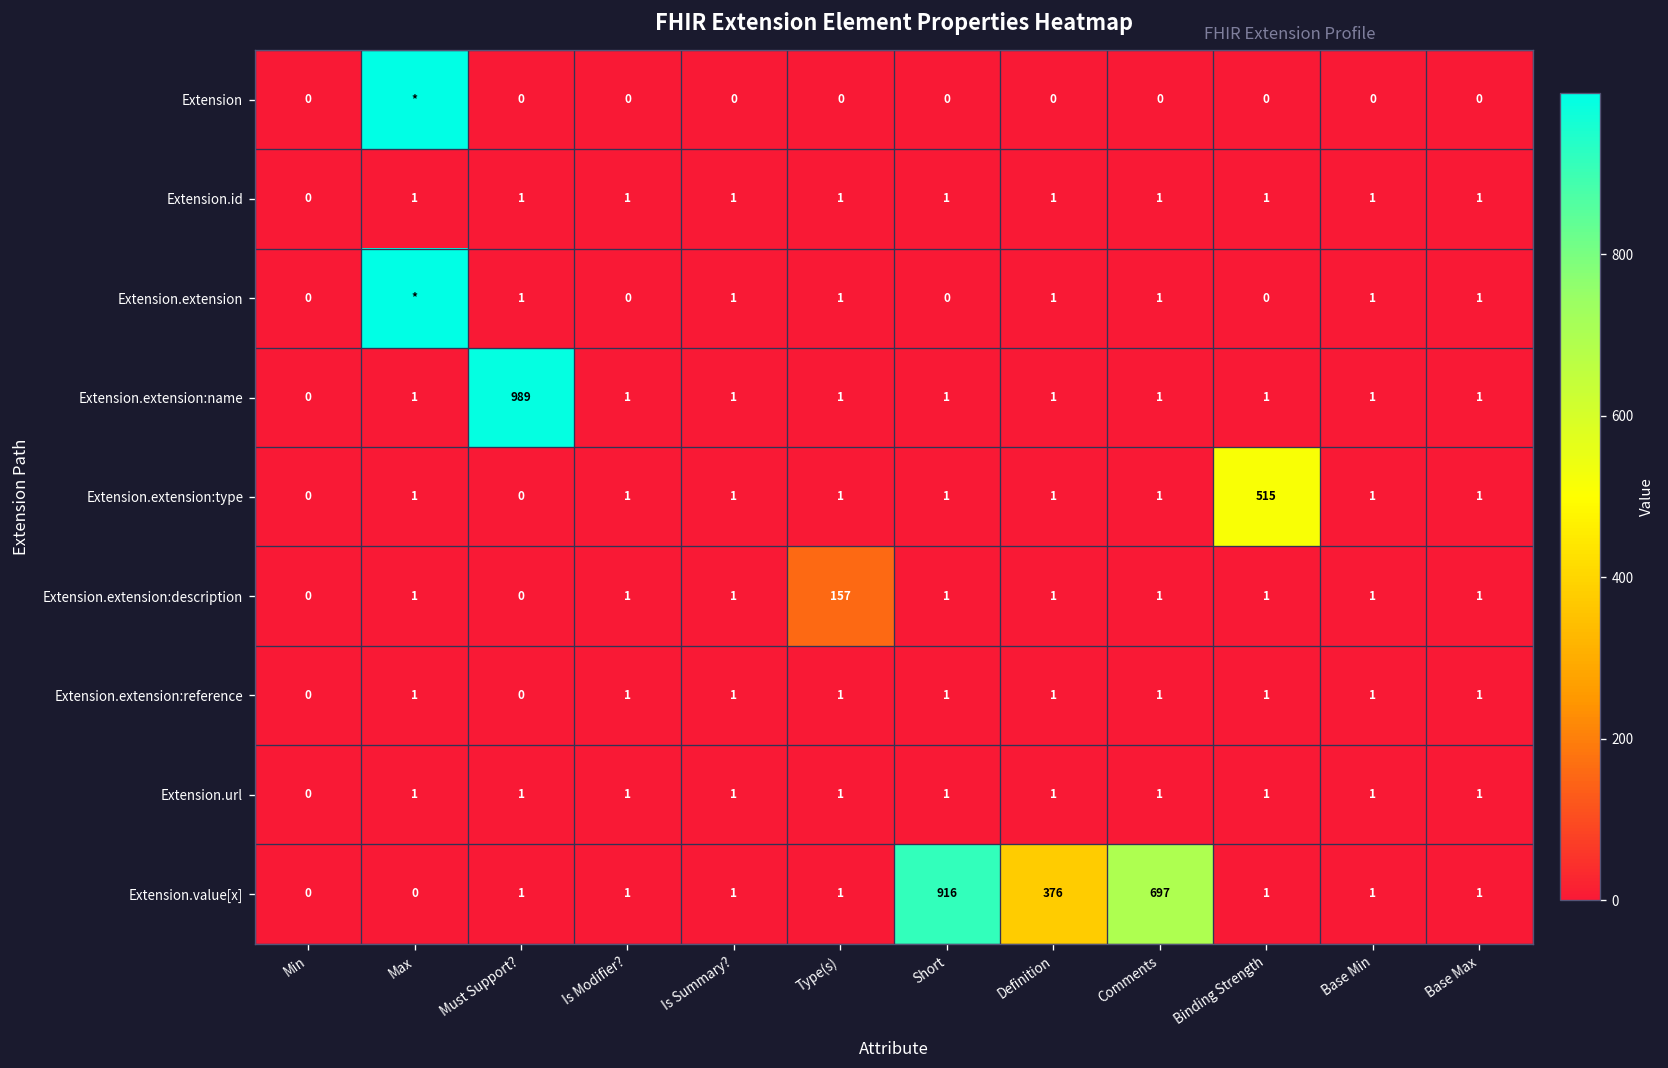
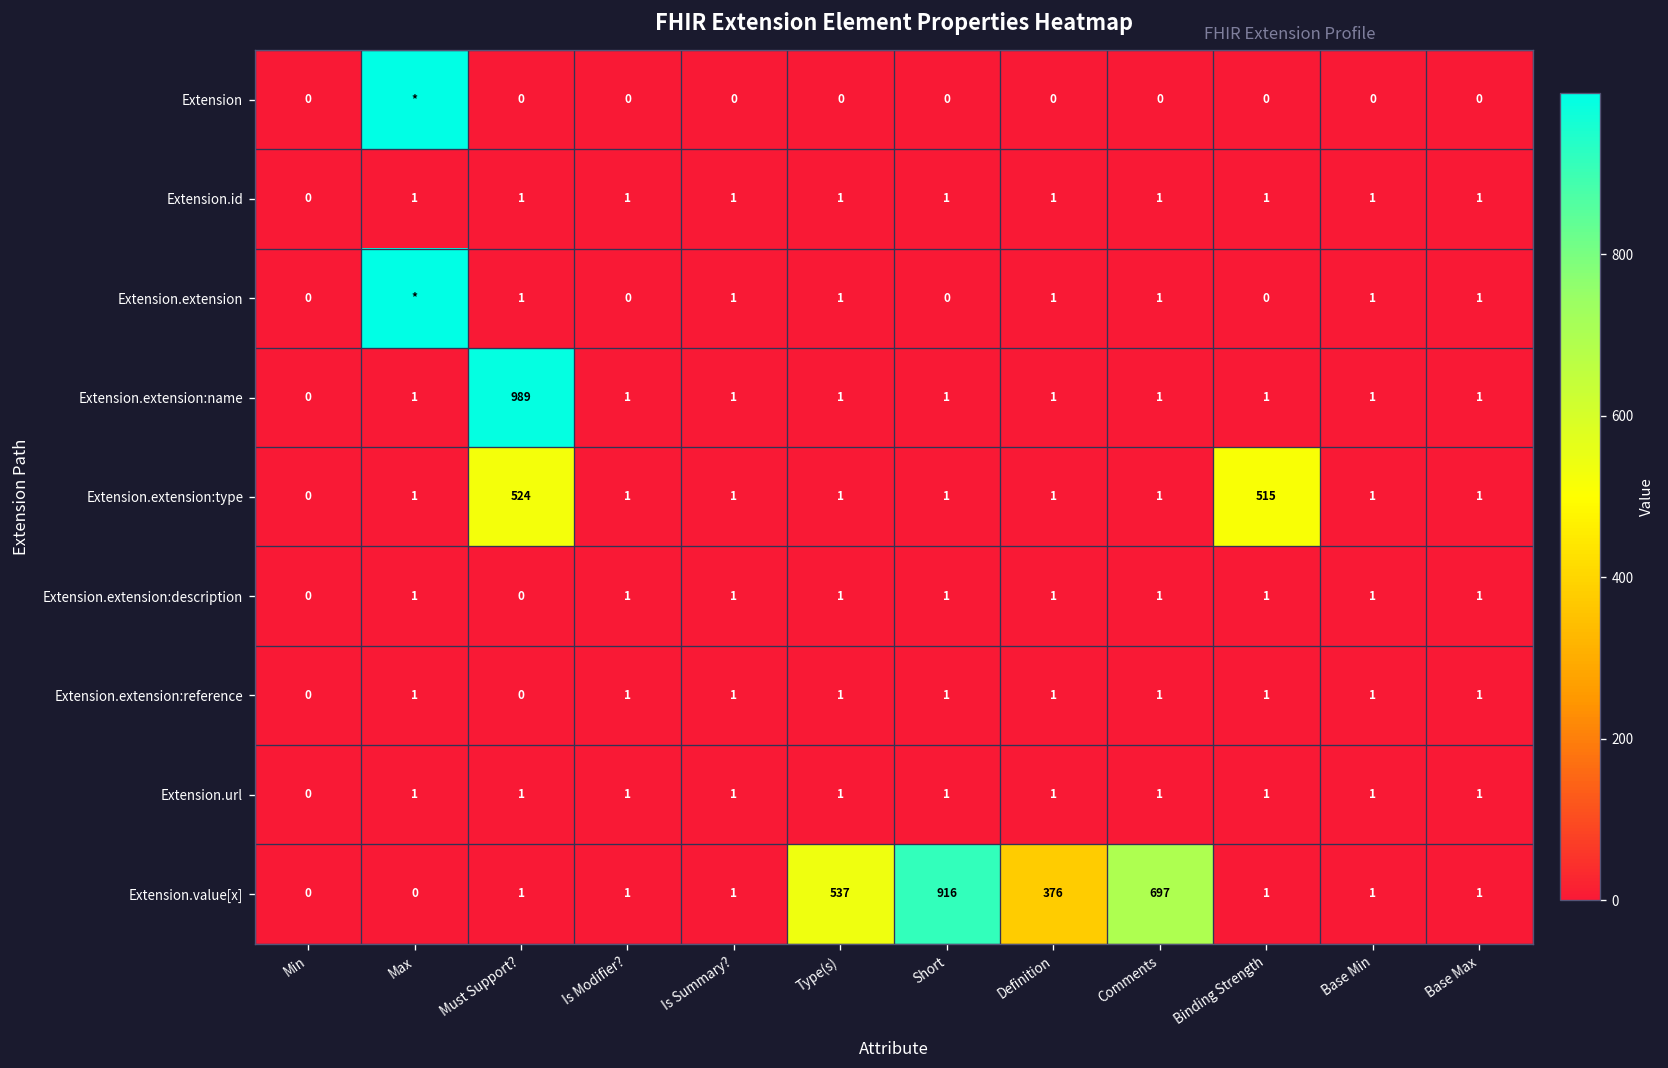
  {
    "Extension": {
      "Min": 0,
      "Must Support?": 0,
      "Is Modifier?": 0,
      "Is Summary?": 0,
      "Type(s)": 0,
      "Short": 0,
      "Definition": 0,
      "Comments": 0,
      "Binding Strength": 0,
      "Base Min": 0,
      "Base Max": 0
    },
    "Extension.id": {
      "Min": 0,
      "Max": 1,
      "Must Support?": 1,
      "Is Modifier?": 1,
      "Is Summary?": 1,
      "Type(s)": 1,
      "Short": 1,
      "Definition": 1,
      "Comments": 1,
      "Binding Strength": 1,
      "Base Min": 1,
      "Base Max": 1
    },
    "Extension.extension": {
      "Min": 0,
      "Must Support?": 1,
      "Is Modifier?": 0,
      "Is Summary?": 1,
      "Type(s)": 1,
      "Short": 0,
      "Definition": 1,
      "Comments": 1,
      "Binding Strength": 0,
      "Base Min": 1,
      "Base Max": 1
    },
    "Extension.extension:name": {
      "Min": 0,
      "Max": 1,
      "Must Support?": 989,
      "Is Modifier?": 1,
      "Is Summary?": 1,
      "Type(s)": 1,
      "Short": 1,
      "Definition": 1,
      "Comments": 1,
      "Binding Strength": 1,
      "Base Min": 1,
      "Base Max": 1
    },
    "Extension.extension:type": {
      "Min": 0,
      "Max": 1,
-     "Must Support?": 0,
+     "Must Support?": 524,
      "Is Modifier?": 1,
      "Is Summary?": 1,
      "Type(s)": 1,
      "Short": 1,
      "Definition": 1,
      "Comments": 1,
      "Binding Strength": 515,
      "Base Min": 1,
      "Base Max": 1
    },
    "Extension.extension:description": {
      "Min": 0,
      "Max": 1,
      "Must Support?": 0,
      "Is Modifier?": 1,
      "Is Summary?": 1,
-     "Type(s)": 157,
+     "Type(s)": 1,
      "Short": 1,
      "Definition": 1,
      "Comments": 1,
      "Binding Strength": 1,
      "Base Min": 1,
      "Base Max": 1
    },
    "Extension.extension:reference": {
      "Min": 0,
      "Max": 1,
      "Must Support?": 0,
      "Is Modifier?": 1,
      "Is Summary?": 1,
      "Type(s)": 1,
      "Short": 1,
      "Definition": 1,
      "Comments": 1,
      "Binding Strength": 1,
      "Base Min": 1,
      "Base Max": 1
    },
    "Extension.url": {
      "Min": 0,
      "Max": 1,
      "Must Support?": 1,
      "Is Modifier?": 1,
      "Is Summary?": 1,
      "Type(s)": 1,
      "Short": 1,
      "Definition": 1,
      "Comments": 1,
      "Binding Strength": 1,
      "Base Min": 1,
      "Base Max": 1
    },
    "Extension.value[x]": {
      "Min": 0,
      "Max": 0,
      "Must Support?": 1,
      "Is Modifier?": 1,
      "Is Summary?": 1,
-     "Type(s)": 1,
+     "Type(s)": 537,
      "Short": 916,
      "Definition": 376,
      "Comments": 697,
      "Binding Strength": 1,
      "Base Min": 1,
      "Base Max": 1
    }
  }
